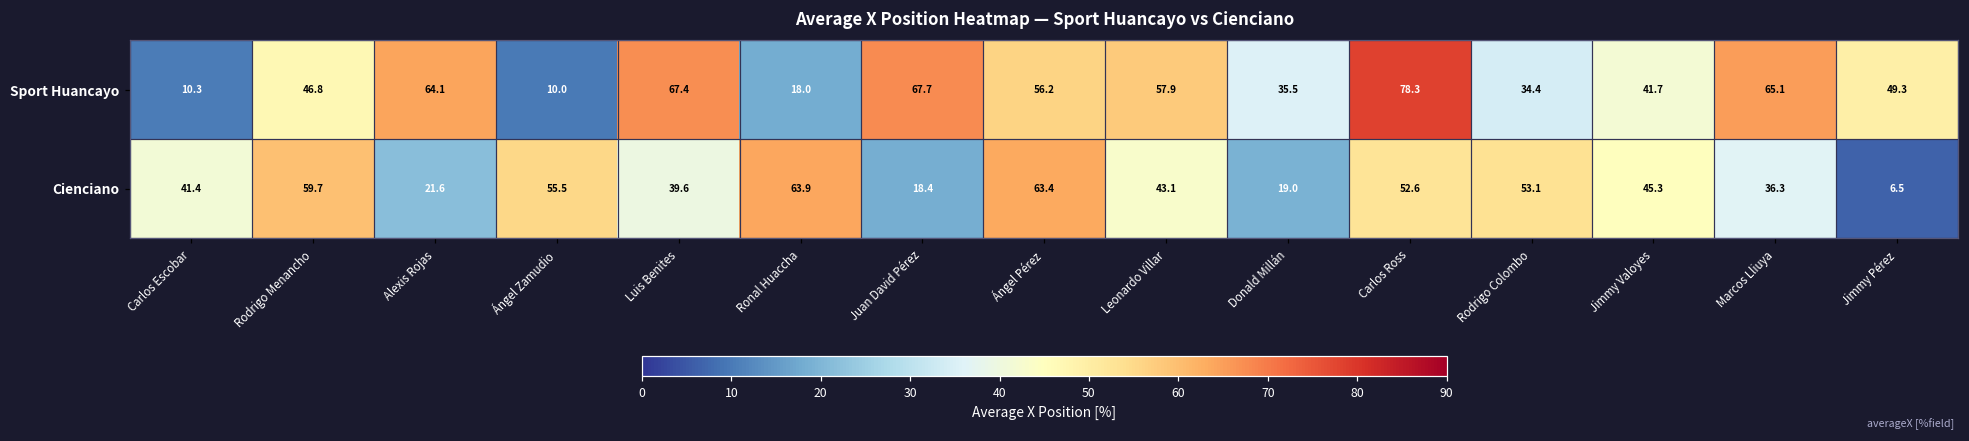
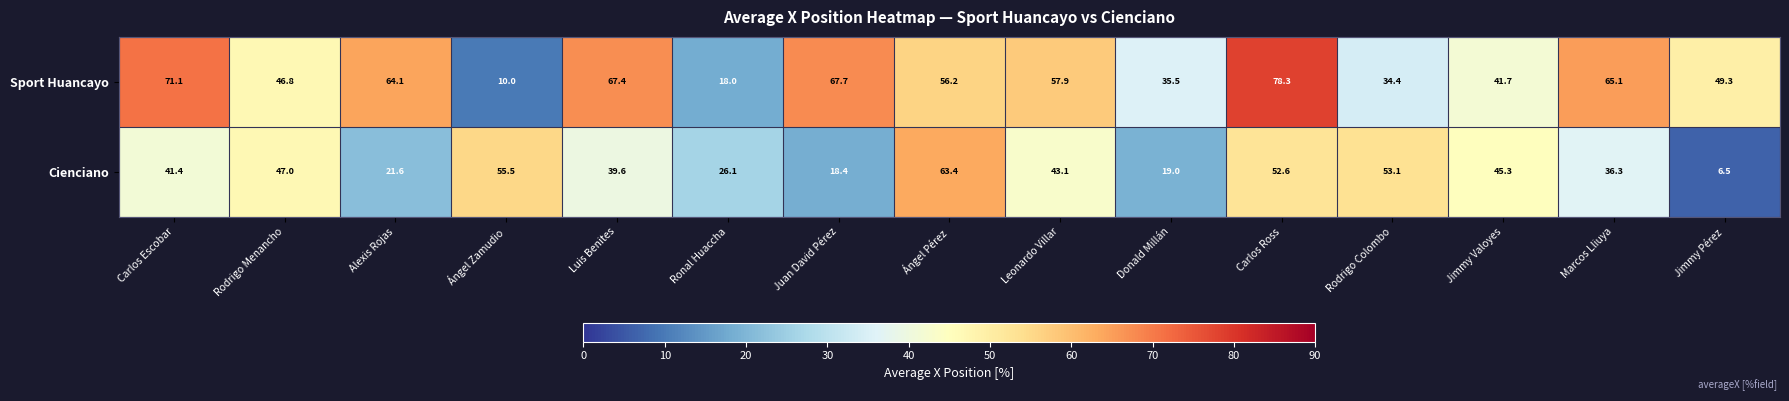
  {
    "Sport Huancayo": {
-     "Carlos Escobar": 10.3,
+     "Carlos Escobar": 71.1,
      "Rodrigo Menancho": 46.8,
      "Alexis Rojas": 64.1,
      "Ángel Zamudio": 10.0,
      "Luis Benites": 67.4,
      "Ronal Huaccha": 18.0,
      "Juan David Pérez": 67.7,
      "Ángel Pérez": 56.2,
      "Leonardo Villar": 57.9,
      "Donald Millán": 35.5,
      "Carlos Ross": 78.3,
      "Rodrigo Colombo": 34.4,
      "Jimmy Valoyes": 41.7,
      "Marcos Lliuya": 65.1,
      "Jimmy Pérez": 49.3
    },
    "Cienciano": {
      "Carlos Escobar": 41.4,
-     "Rodrigo Menancho": 59.7,
+     "Rodrigo Menancho": 47.0,
      "Alexis Rojas": 21.6,
      "Ángel Zamudio": 55.5,
      "Luis Benites": 39.6,
-     "Ronal Huaccha": 63.9,
+     "Ronal Huaccha": 26.1,
      "Juan David Pérez": 18.4,
      "Ángel Pérez": 63.4,
      "Leonardo Villar": 43.1,
      "Donald Millán": 19.0,
      "Carlos Ross": 52.6,
      "Rodrigo Colombo": 53.1,
      "Jimmy Valoyes": 45.3,
      "Marcos Lliuya": 36.3,
      "Jimmy Pérez": 6.5
    }
  }
